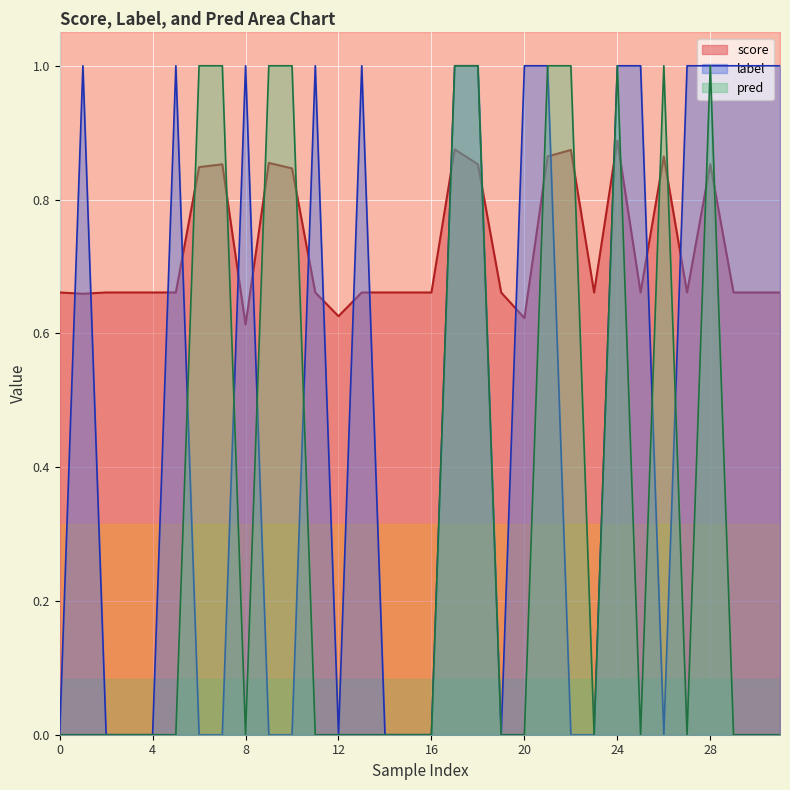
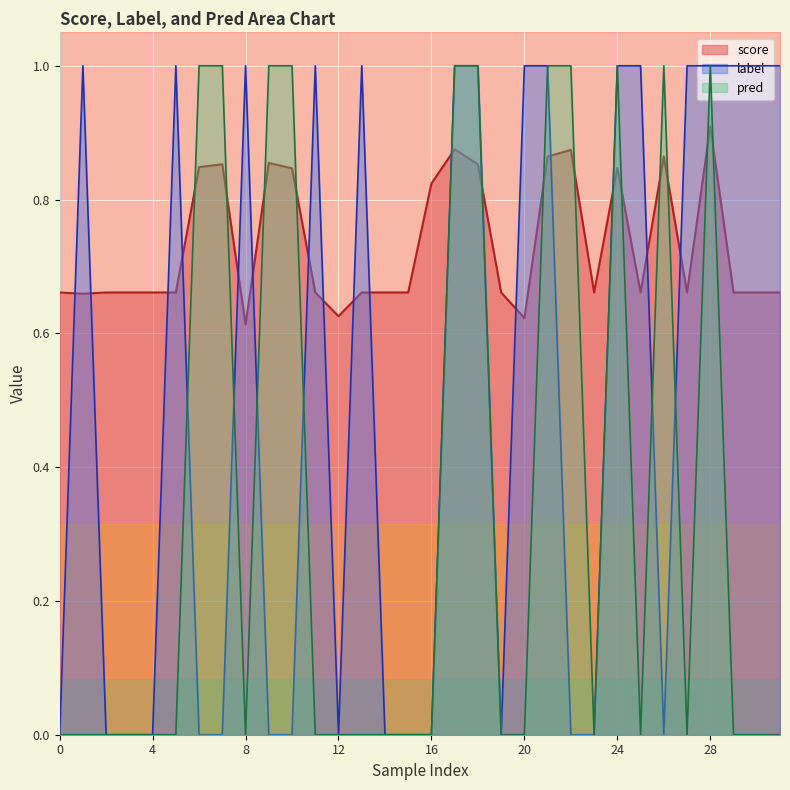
  {
    "score": {
      "0": 0.66,
      "4": 0.66,
      "8": 0.61,
      "12": 0.63,
-     "16": 0.66,
+     "16": 0.82,
      "20": 0.62,
-     "24": 0.89,
-     "28": 0.85
+     "24": 0.85,
+     "28": 0.91
    },
    "label": {
      "8": 1.00,
      "20": 1.00
    },
    "pred": {
      "8": 0.00,
      "20": 0.00
    }
  }
